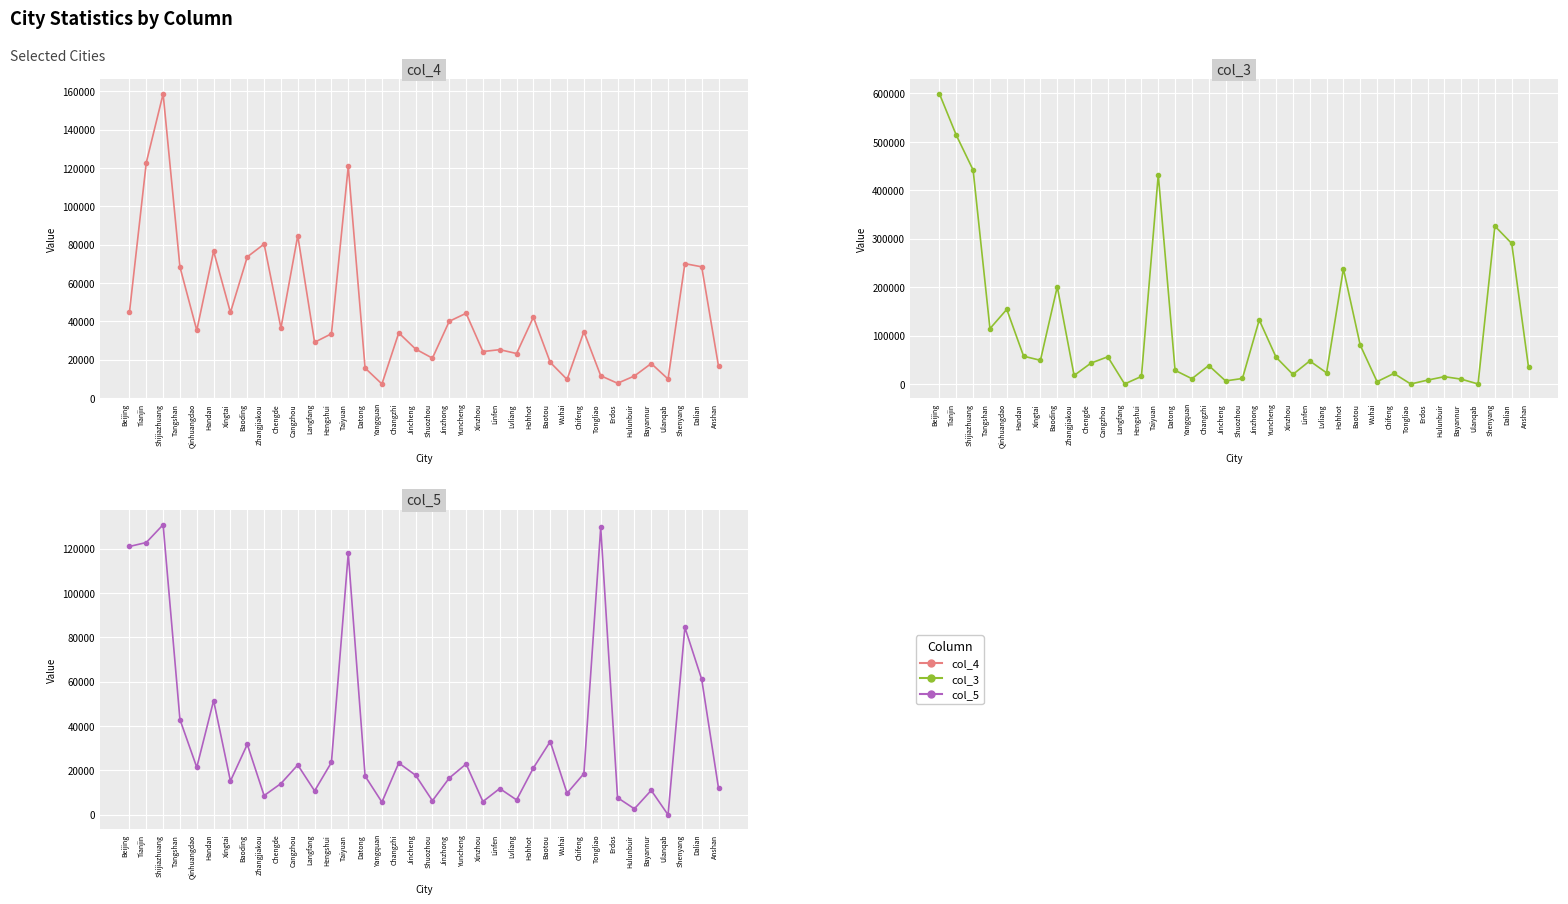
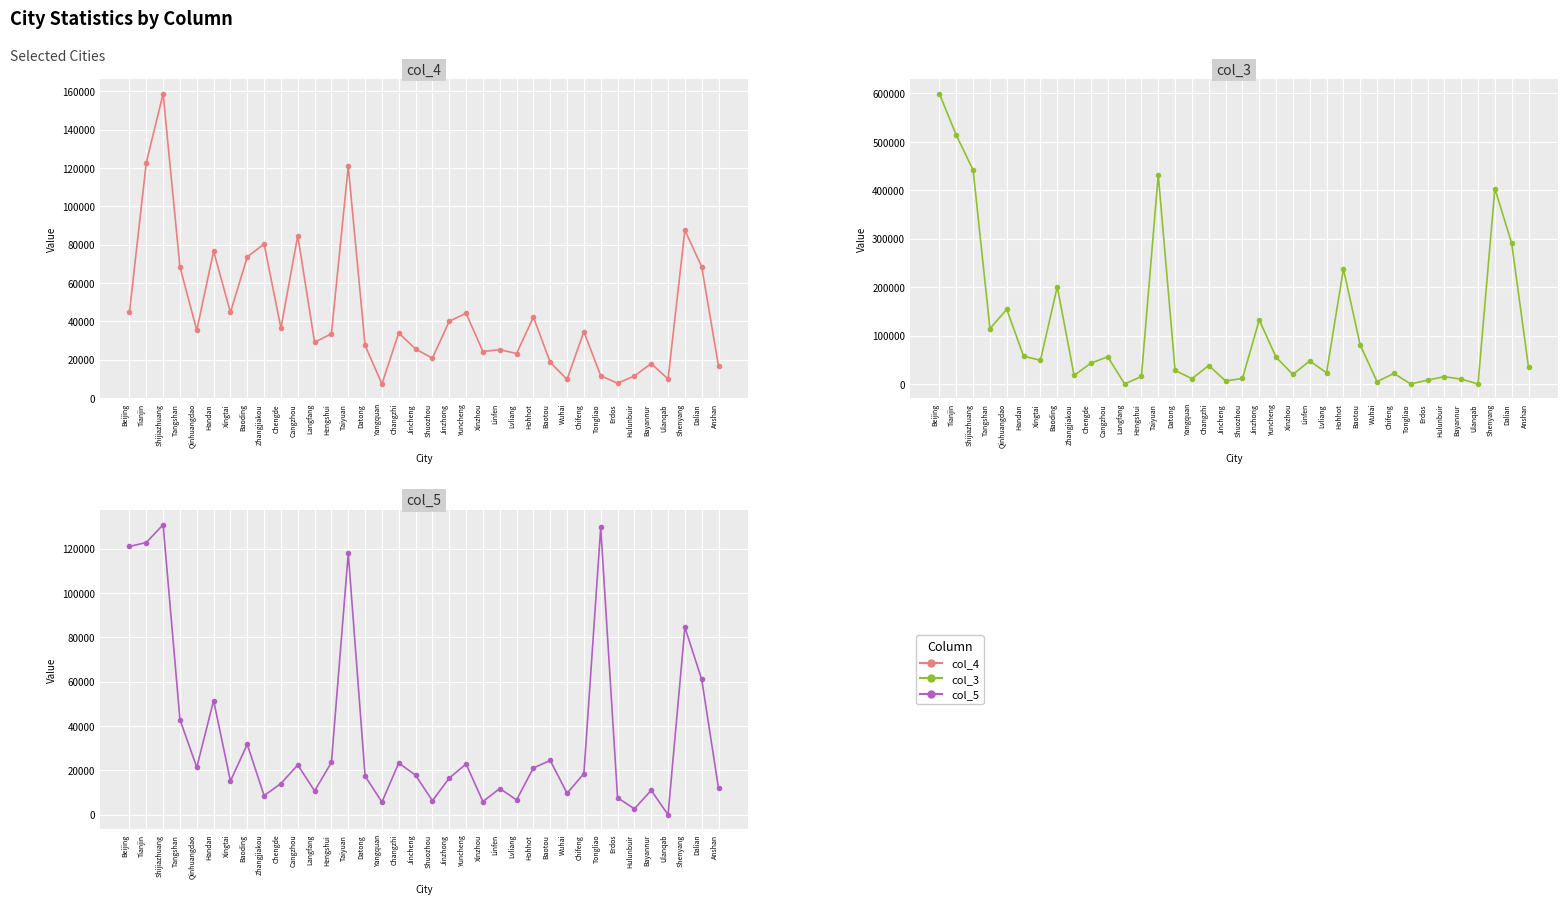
  {
    "col_4": {
      "Beijing": 45000,
      "Tianjin": 123000,
      "Shijiazhuang": 159000,
      "Tangshan": 68000,
      "Qinhuangdao": 35000,
      "Handan": 77000,
      "Xingtai": 45000,
      "Baoding": 74000,
      "Zhangjiakou": 80000,
      "Chengde": 37000,
      "Cangzhou": 85000,
      "Langfang": 29000,
      "Hengshui": 34000,
      "Taiyuan": 121000,
-     "Datong": 16000,
+     "Datong": 27000,
      "Yangquan": 7000,
      "Changzhi": 34000,
      "Jincheng": 26000,
      "Shuozhou": 21000,
      "Jinzhong": 40000,
      "Yuncheng": 44000,
      "Xinzhou": 24000,
      "Linfen": 25000,
      "Lvliang": 23000,
      "Hohhot": 42000,
      "Baotou": 19000,
      "Wuhai": 10000,
      "Chifeng": 35000,
      "Tongliao": 12000,
      "Erdos": 8000,
      "Hulunbuir": 12000,
      "Bayannur": 18000,
      "Ulanqab": 10000,
-     "Shenyang": 70000,
+     "Shenyang": 88000,
      "Dalian": 68000,
      "Anshan": 17000
    },
    "col_3": {
      "Beijing": 600000,
      "Tianjin": 510000,
      "Shijiazhuang": 440000,
      "Tangshan": 110000,
      "Qinhuangdao": 150000,
      "Handan": 60000,
      "Xingtai": 50000,
      "Baoding": 200000,
      "Zhangjiakou": 20000,
      "Chengde": 40000,
      "Cangzhou": 60000,
      "Langfang": 0,
      "Hengshui": 20000,
      "Taiyuan": 430000,
      "Datong": 30000,
      "Yangquan": 10000,
      "Changzhi": 40000,
      "Jincheng": 10000,
      "Shuozhou": 10000,
      "Jinzhong": 130000,
      "Yuncheng": 60000,
      "Xinzhou": 20000,
      "Linfen": 50000,
      "Lvliang": 20000,
      "Hohhot": 240000,
      "Baotou": 80000,
      "Wuhai": 0,
      "Chifeng": 20000,
      "Tongliao": 0,
      "Erdos": 10000,
      "Hulunbuir": 20000,
      "Bayannur": 10000,
      "Ulanqab": 0,
-     "Shenyang": 330000,
+     "Shenyang": 400000,
      "Dalian": 290000,
      "Anshan": 30000
    },
    "col_5": {
      "Beijing": 121000,
      "Tianjin": 123000,
      "Shijiazhuang": 131000,
      "Tangshan": 43000,
      "Qinhuangdao": 21000,
      "Handan": 52000,
      "Xingtai": 15000,
      "Baoding": 32000,
      "Zhangjiakou": 9000,
      "Chengde": 14000,
      "Cangzhou": 22000,
      "Langfang": 11000,
      "Hengshui": 24000,
      "Taiyuan": 118000,
      "Datong": 18000,
      "Yangquan": 6000,
      "Changzhi": 23000,
      "Jincheng": 18000,
      "Shuozhou": 6000,
      "Jinzhong": 17000,
      "Yuncheng": 23000,
      "Xinzhou": 6000,
      "Linfen": 12000,
      "Lvliang": 7000,
      "Hohhot": 21000,
-     "Baotou": 33000,
+     "Baotou": 25000,
      "Wuhai": 10000,
      "Chifeng": 19000,
      "Tongliao": 130000,
      "Erdos": 8000,
      "Hulunbuir": 3000,
      "Bayannur": 11000,
      "Ulanqab": 0,
      "Shenyang": 85000,
      "Dalian": 61000,
      "Anshan": 12000
    }
  }
